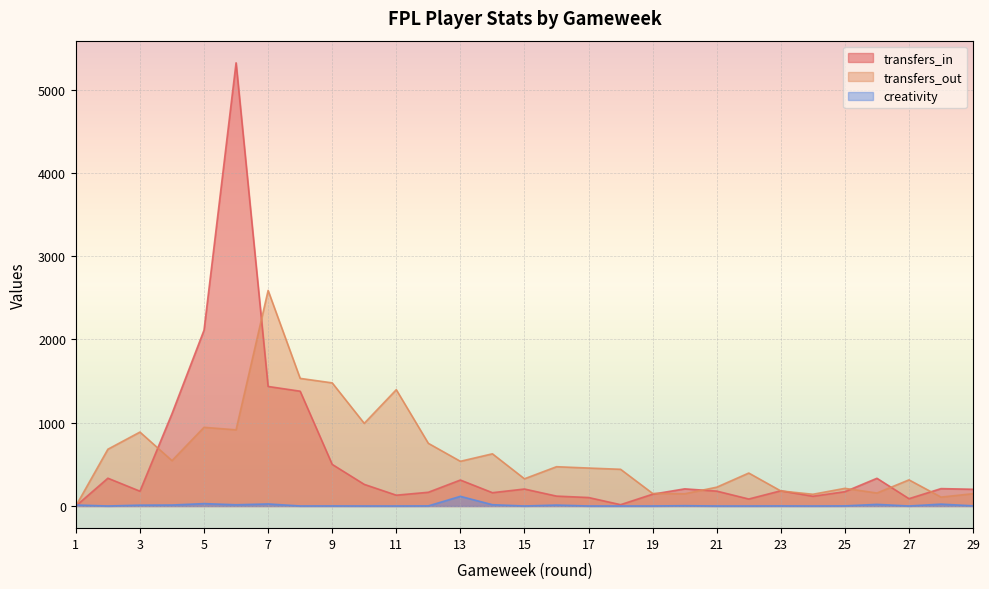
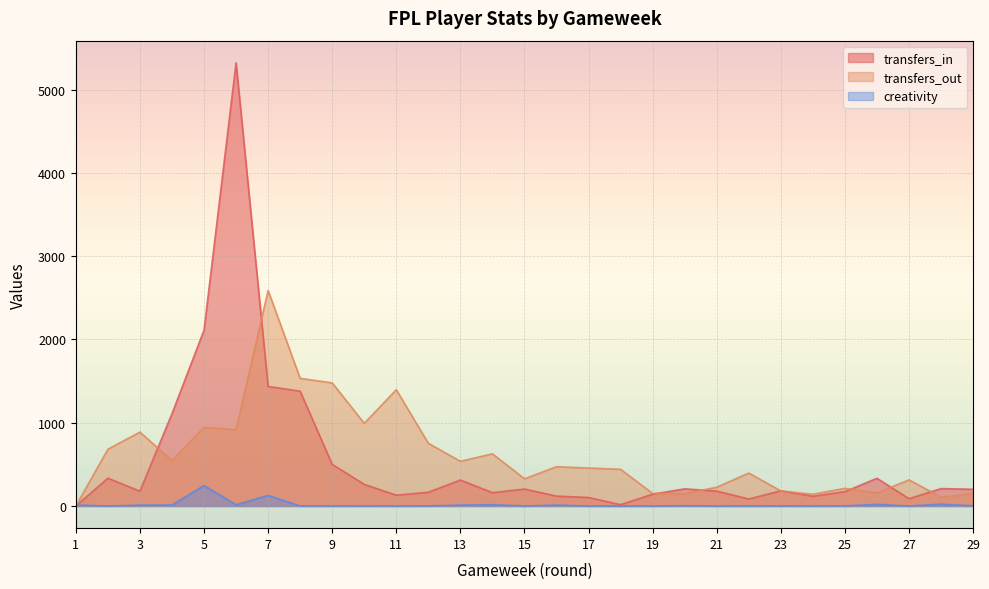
  {
    "creativity": {
      "3": 0,
-     "5": 0,
-     "7": 0,
+     "5": 200,
+     "7": 100,
      "9": 0,
      "11": 0,
-     "13": 100,
+     "13": 0,
      "15": 0,
      "17": 0,
      "19": 0,
      "21": 0,
      "23": 0,
      "25": 0,
      "27": 0,
      "29": 0
    }
  }
